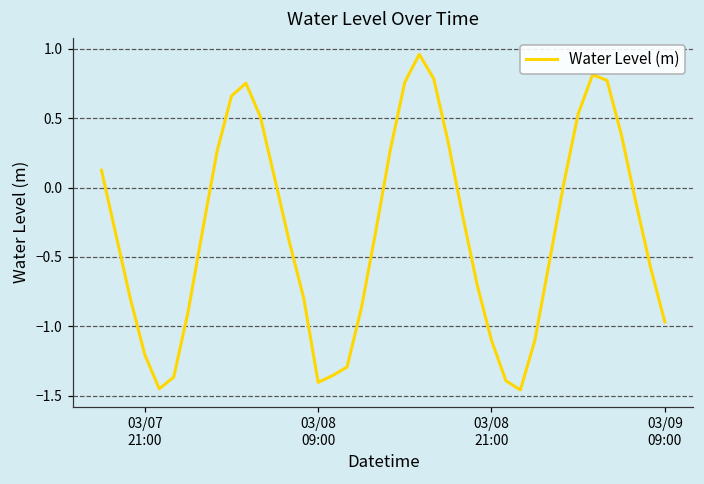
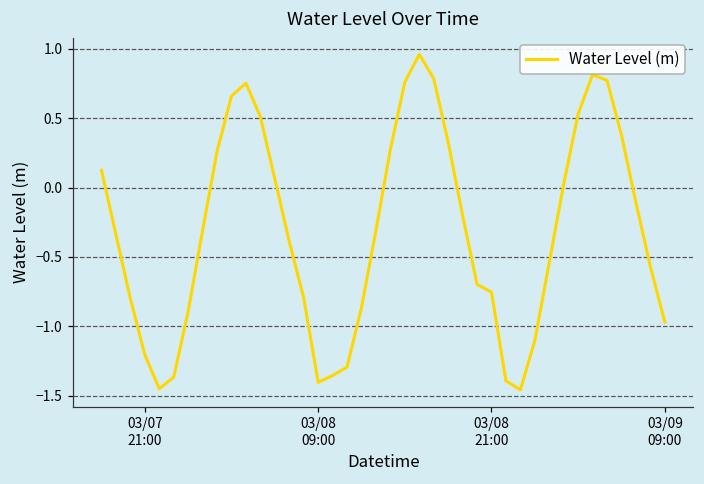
  {
    "03/07 21:00": -1.21,
    "03/08 09:00": -1.40,
-   "03/08 21:00": -1.10,
+   "03/08 21:00": -0.75,
    "03/09 09:00": -0.97
  }
